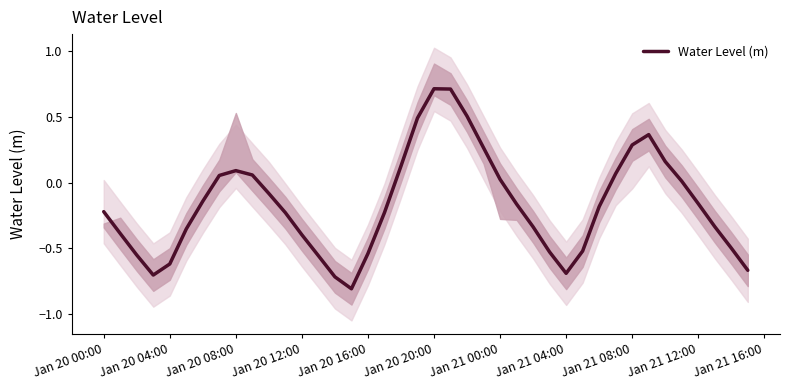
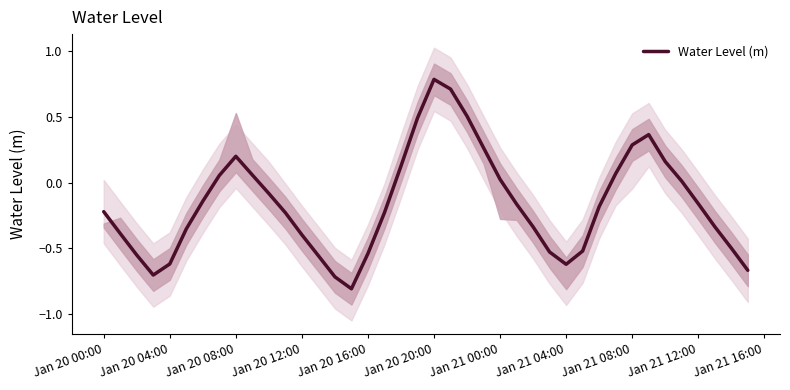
  {
    "Water Level (m)": {
      "Jan 20 00:00": -0.22,
      "Jan 20 04:00": -0.62,
-     "Jan 20 08:00": 0.09,
+     "Jan 20 08:00": 0.20,
      "Jan 20 12:00": -0.40,
      "Jan 20 16:00": -0.54,
-     "Jan 20 20:00": 0.71,
+     "Jan 20 20:00": 0.78,
      "Jan 21 00:00": 0.02,
-     "Jan 21 04:00": -0.69,
+     "Jan 21 04:00": -0.62,
      "Jan 21 08:00": 0.29,
      "Jan 21 12:00": -0.16
    }
  }
